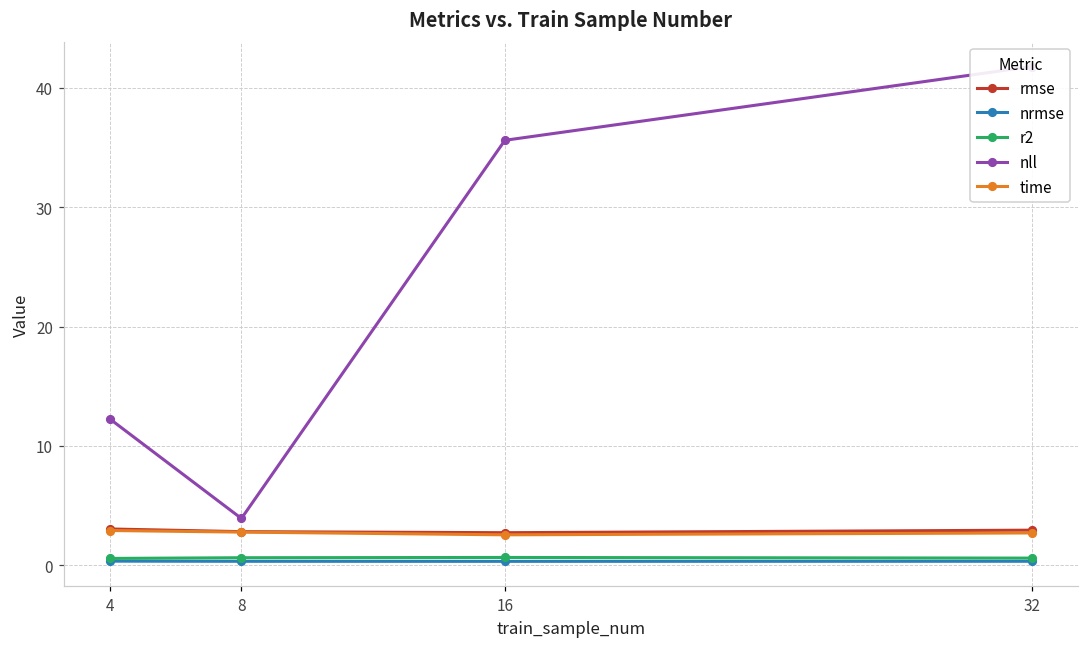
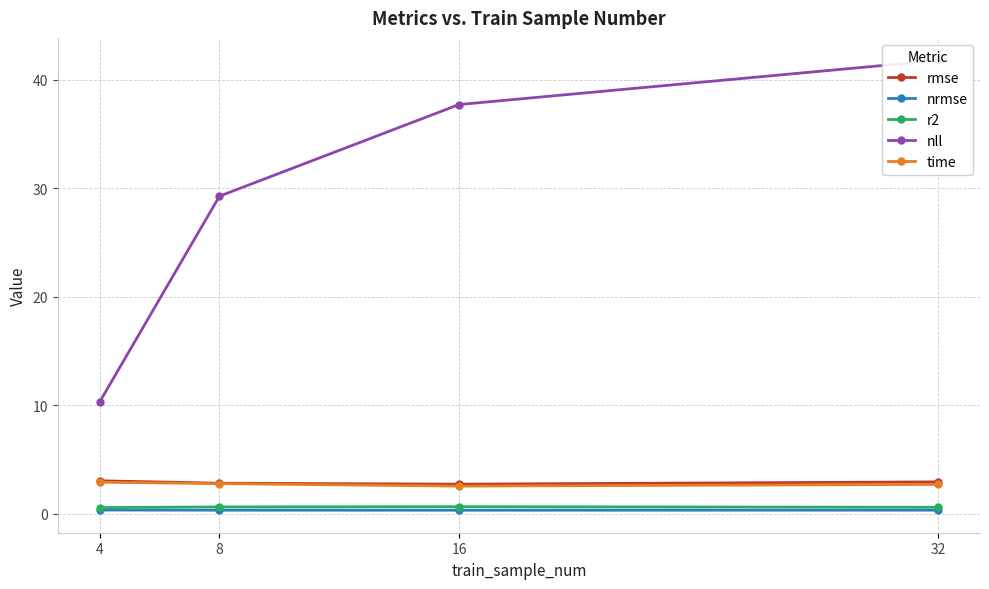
  {
    "nrmse": {
      "8": 0.3,
      "16": 0.3,
      "32": 0.3
    },
    "r2": {
      "8": 0.6,
      "16": 0.7,
      "32": 0.6
    },
    "nll": {
-     "4": 12.3,
-     "8": 3.9,
-     "16": 35.6
+     "4": 10.3,
+     "8": 29.3,
+     "16": 37.7
    }
  }
